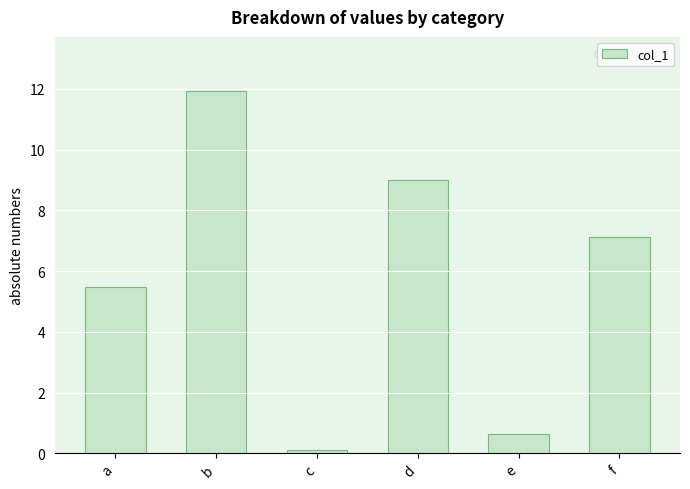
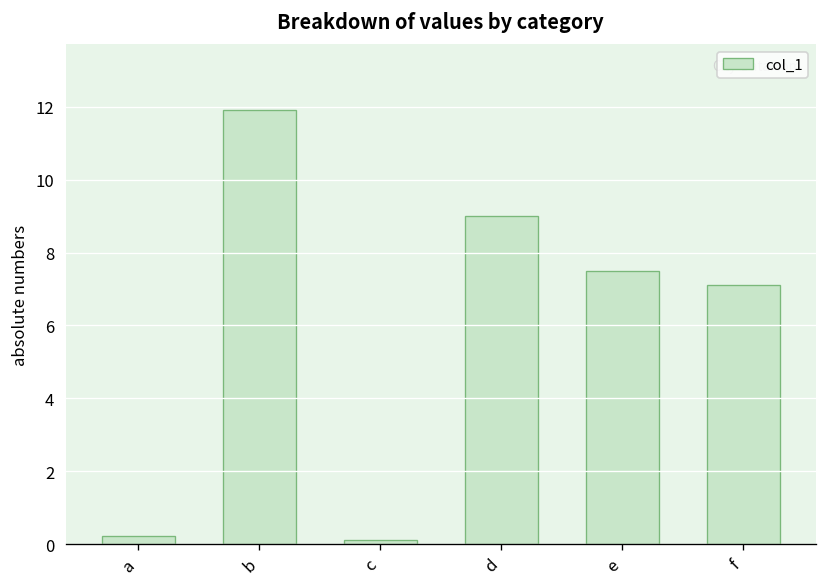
  {
-   "a": 5.5,
+   "a": 0.2,
    "b": 11.9,
    "c": 0.1,
    "d": 9.0,
-   "e": 0.6,
+   "e": 7.5,
    "f": 7.1
  }
